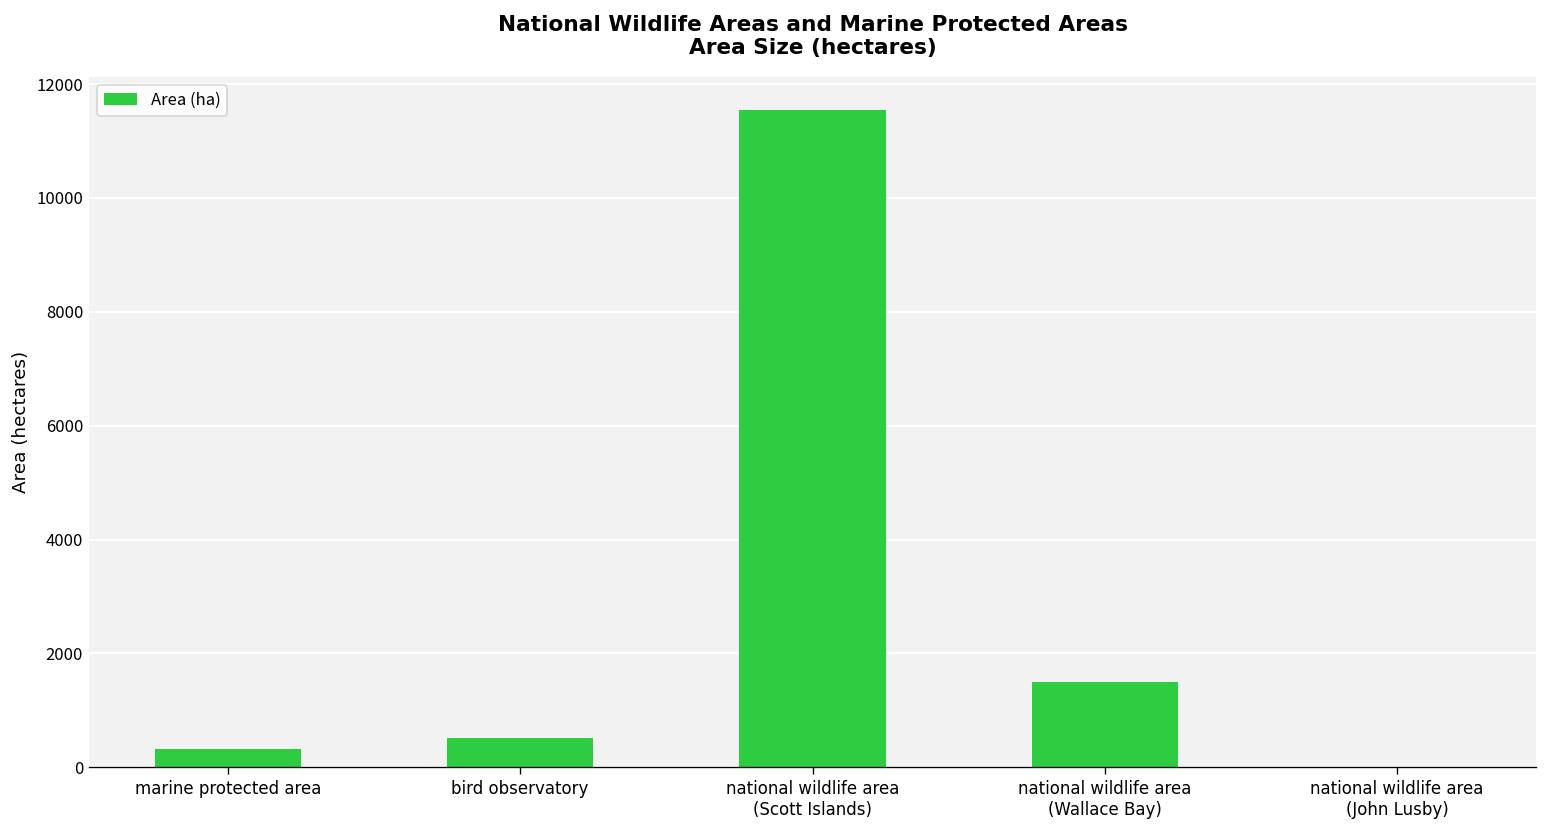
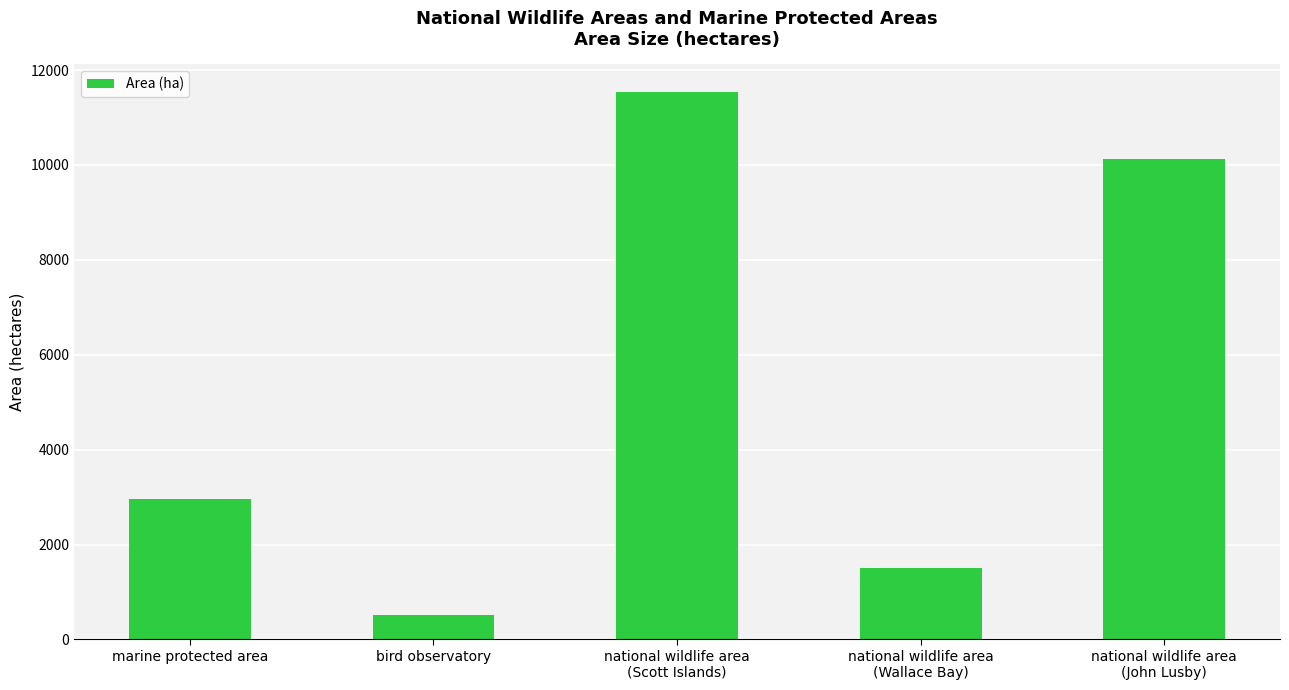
  {
-   "marine protected area": 300,
+   "marine protected area": 3000,
    "bird observatory": 500,
    "national wildlife area (Scott Islands)": 11500,
    "national wildlife area (Wallace Bay)": 1500,
-   "national wildlife area (John Lusby)": 0
+   "national wildlife area (John Lusby)": 10100
  }
